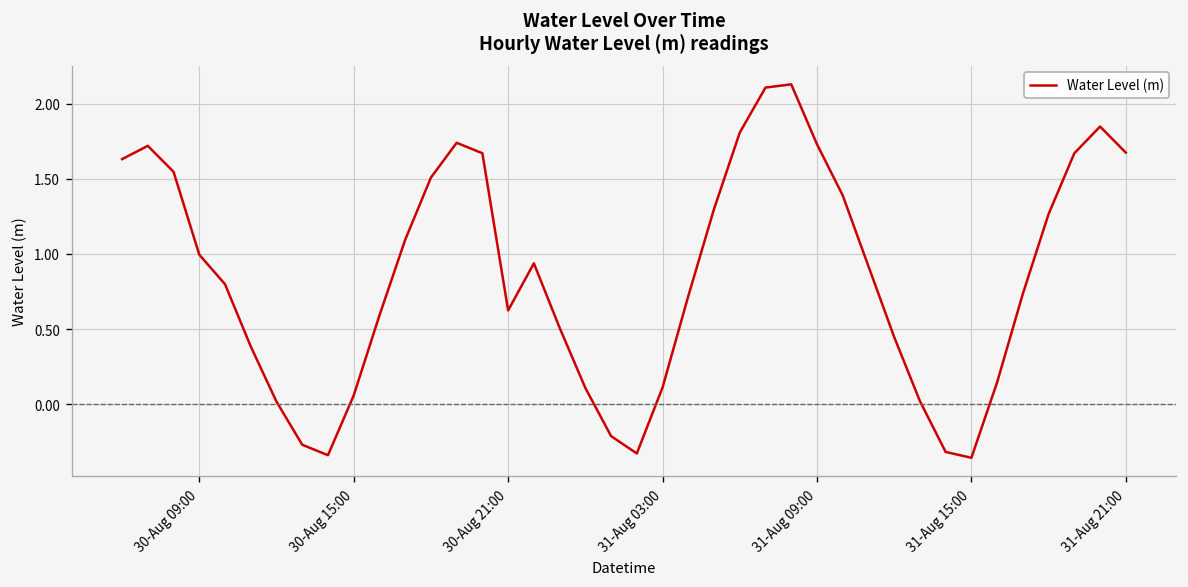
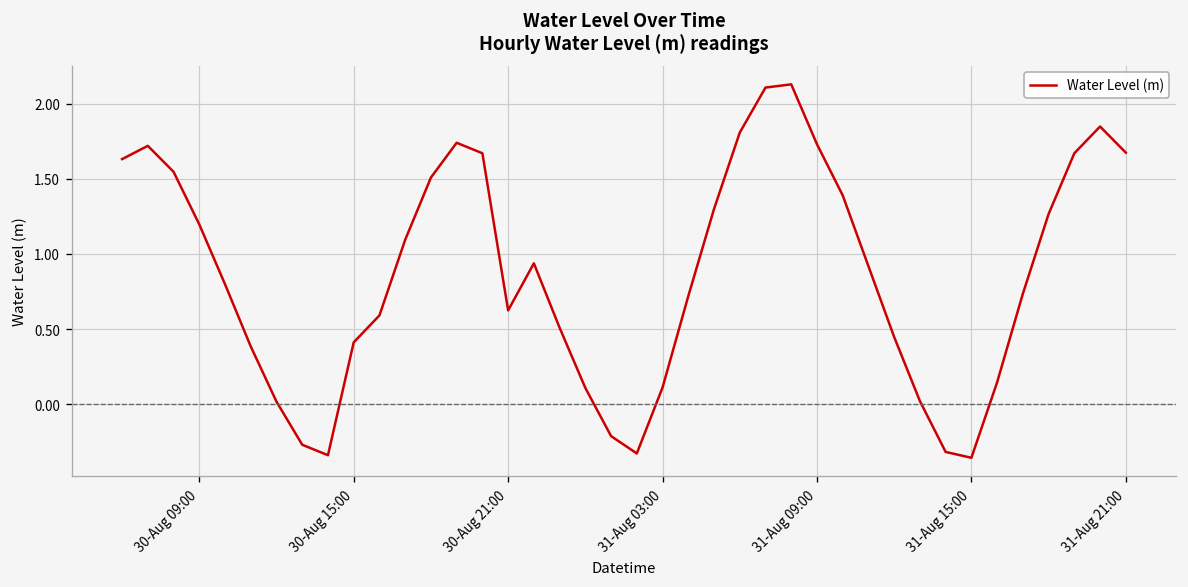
  {
-   "30-Aug 09:00": 1.00,
-   "30-Aug 15:00": 0.06,
+   "30-Aug 09:00": 1.20,
+   "30-Aug 15:00": 0.41,
    "30-Aug 21:00": 0.62,
    "31-Aug 03:00": 0.11,
    "31-Aug 09:00": 1.73,
    "31-Aug 15:00": -0.36,
    "31-Aug 21:00": 1.67
  }
